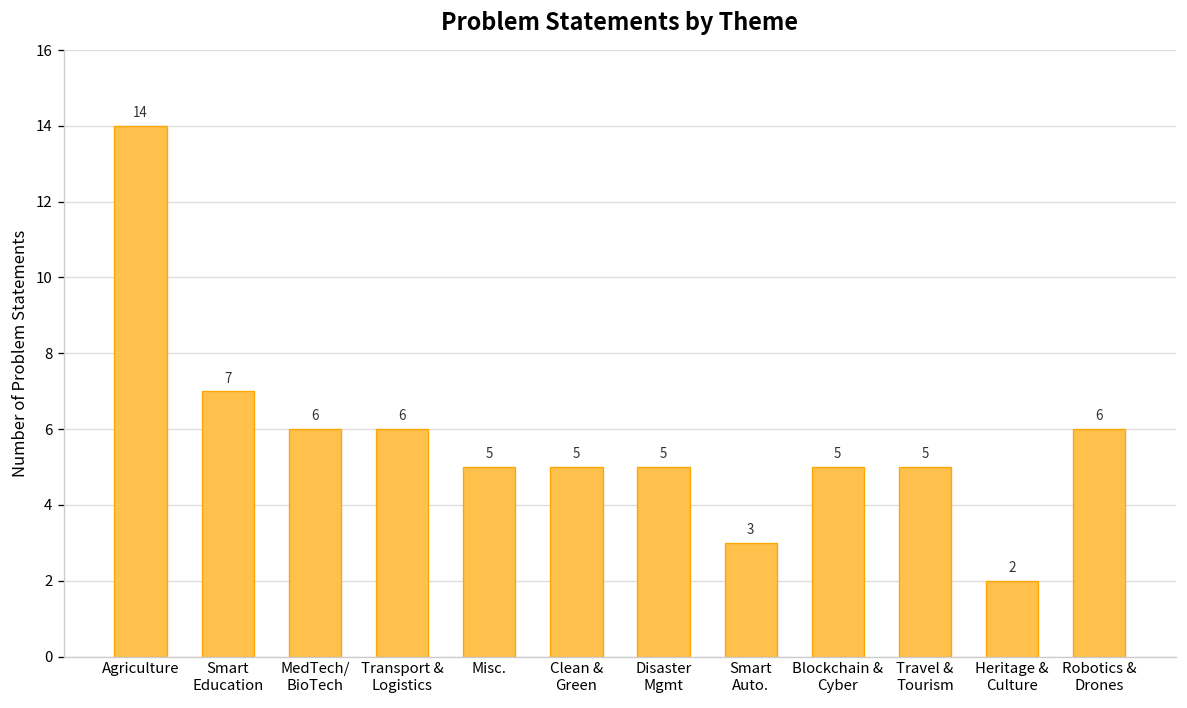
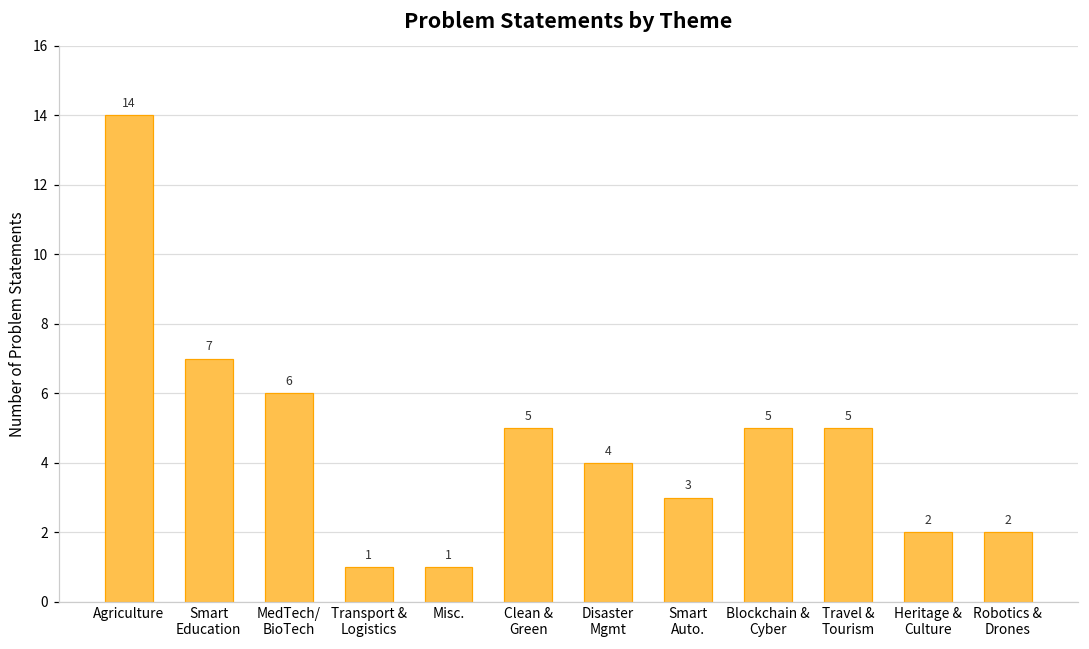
  {
    "Agriculture": 14,
    "Smart Education": 7,
    "MedTech/ BioTech": 6,
-   "Transport & Logistics": 6,
-   "Misc.": 5,
+   "Transport & Logistics": 1,
+   "Misc.": 1,
    "Clean & Green": 5,
-   "Disaster Mgmt": 5,
+   "Disaster Mgmt": 4,
    "Smart Auto.": 3,
    "Blockchain & Cyber": 5,
    "Travel & Tourism": 5,
    "Heritage & Culture": 2,
-   "Robotics & Drones": 6
+   "Robotics & Drones": 2
  }
